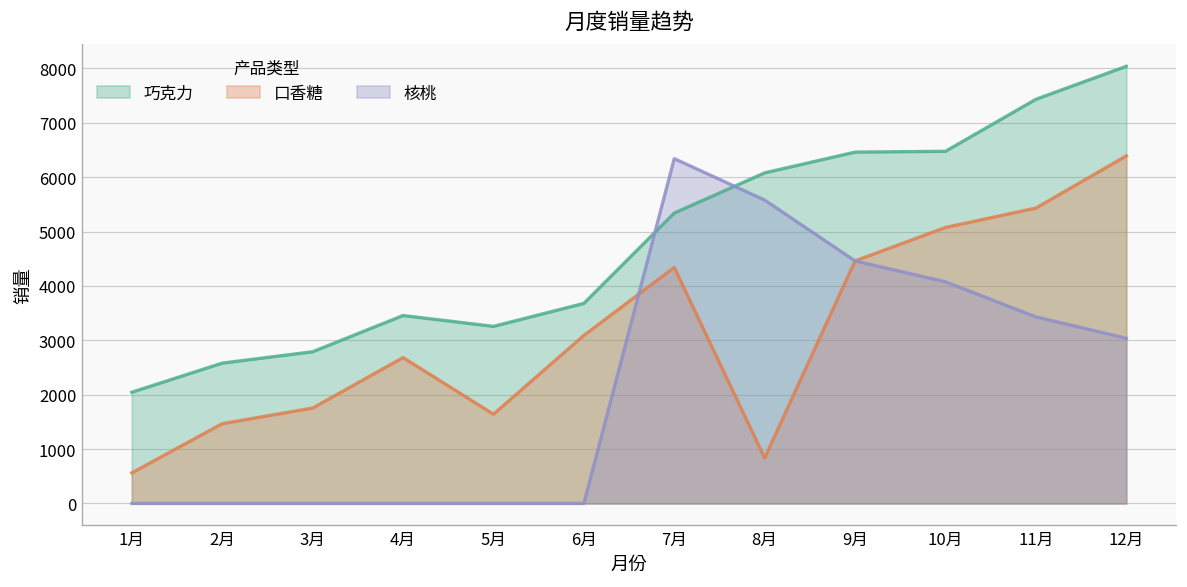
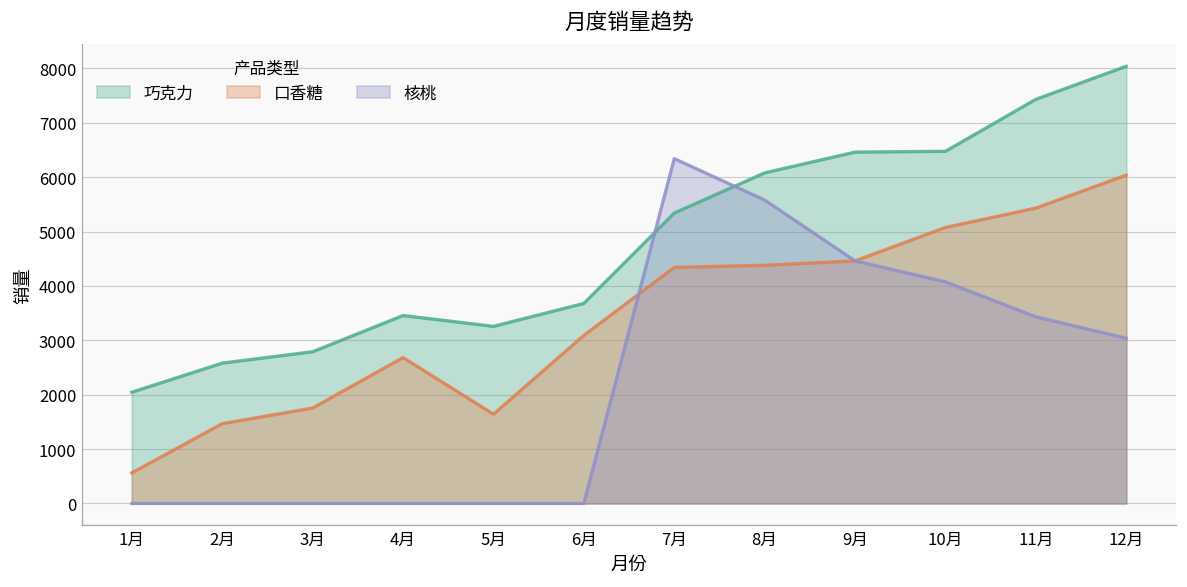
  {
    "口香糖": {
      "1月": 600,
      "2月": 1500,
      "3月": 1800,
      "4月": 2700,
      "5月": 1600,
      "6月": 3100,
      "7月": 4300,
-     "8月": 800,
+     "8月": 4400,
      "10月": 5100,
      "11月": 5400,
-     "12月": 6400
+     "12月": 6000
    }
  }
